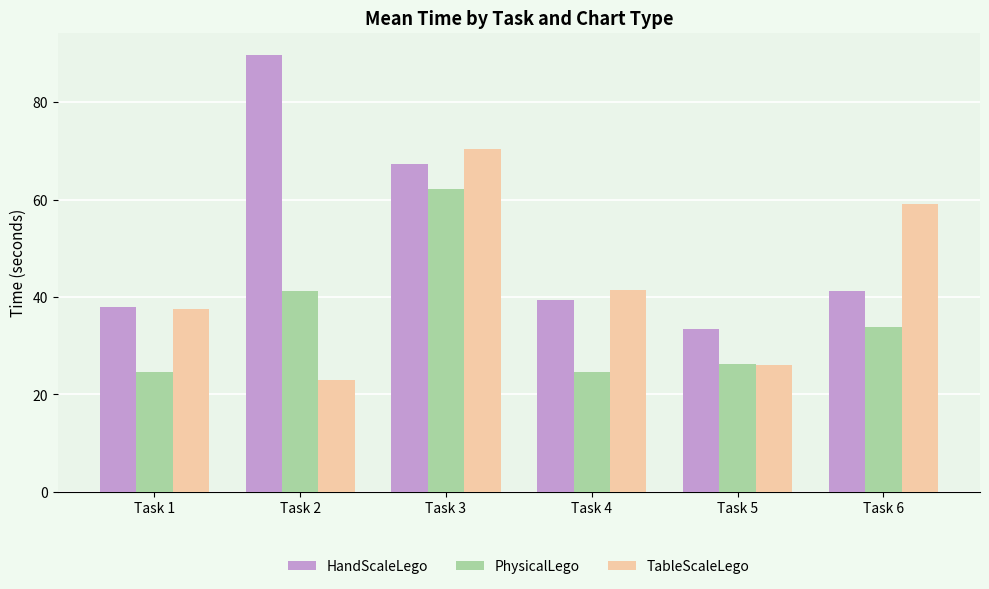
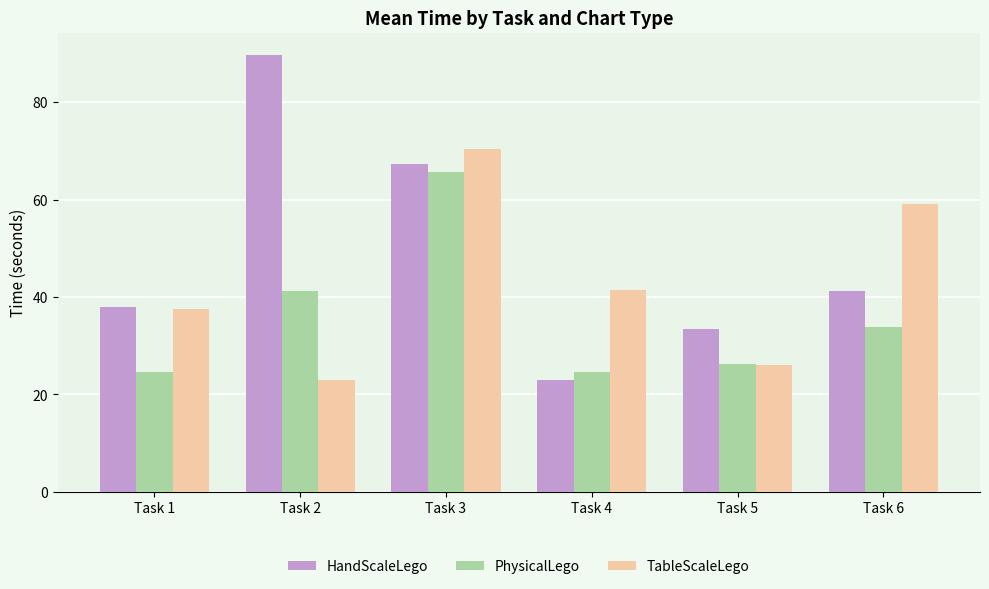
  {
    "HandScaleLego": {
      "Task 1": 38,
      "Task 2": 90,
      "Task 3": 67,
-     "Task 4": 39,
+     "Task 4": 23,
      "Task 5": 33,
      "Task 6": 41
    },
    "PhysicalLego": {
      "Task 1": 25,
      "Task 2": 41,
-     "Task 3": 62,
+     "Task 3": 66,
      "Task 4": 25,
      "Task 5": 26,
      "Task 6": 34
    },
    "TableScaleLego": {
      "Task 1": 38,
      "Task 2": 23,
      "Task 3": 70,
      "Task 4": 42,
      "Task 5": 26,
      "Task 6": 59
    }
  }
